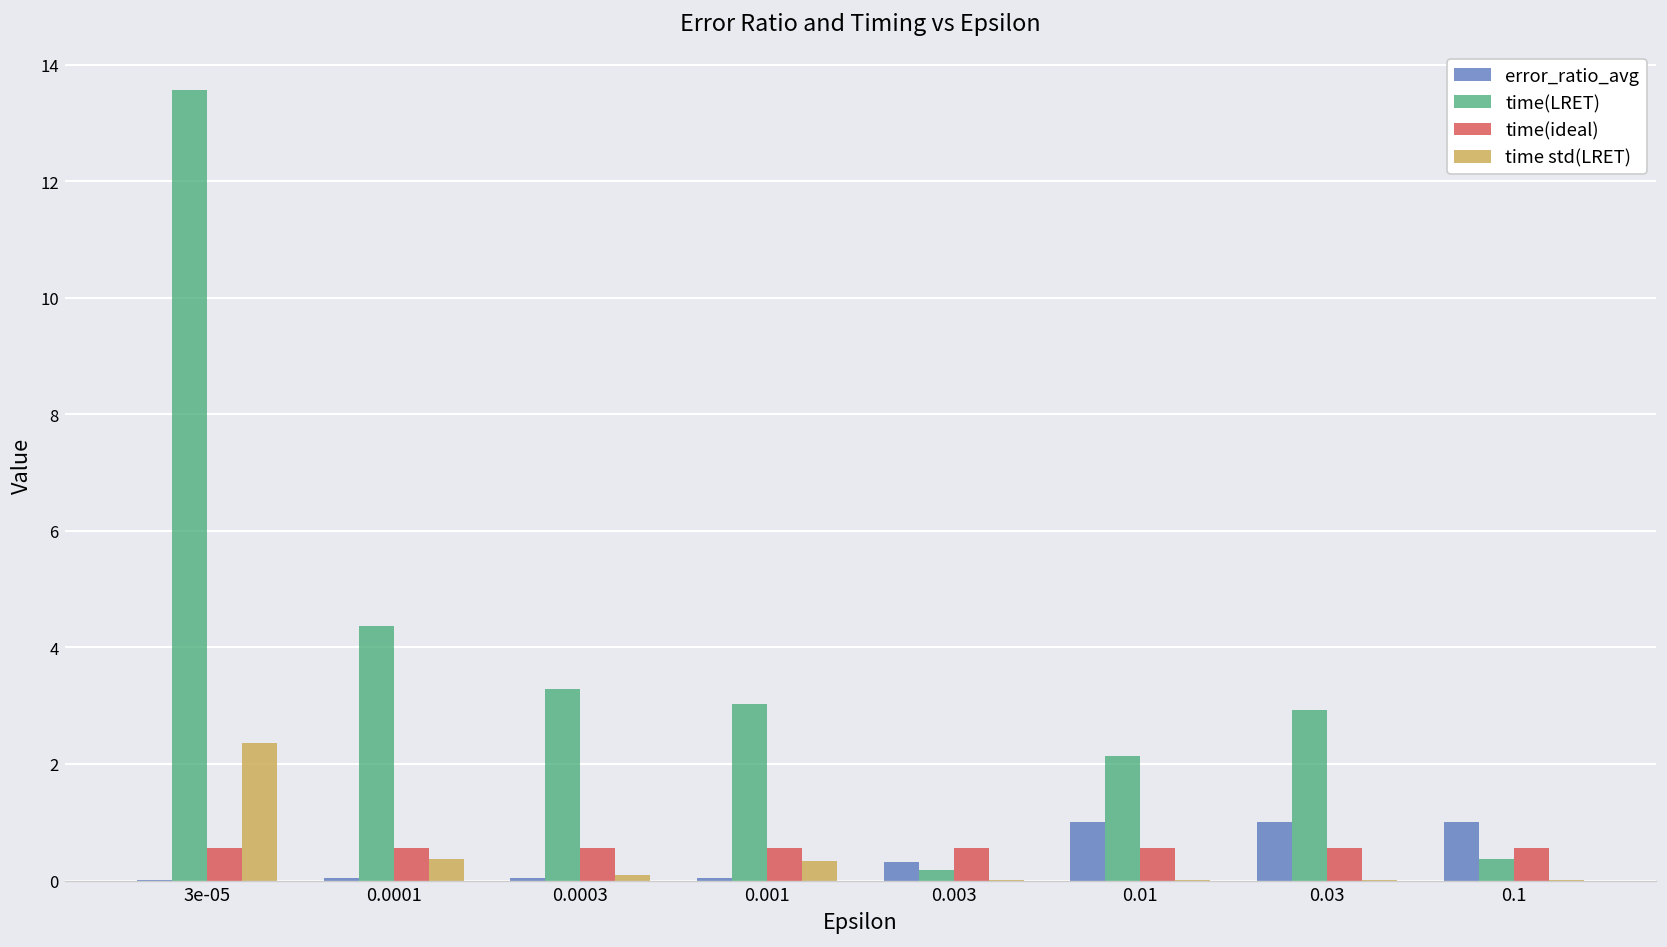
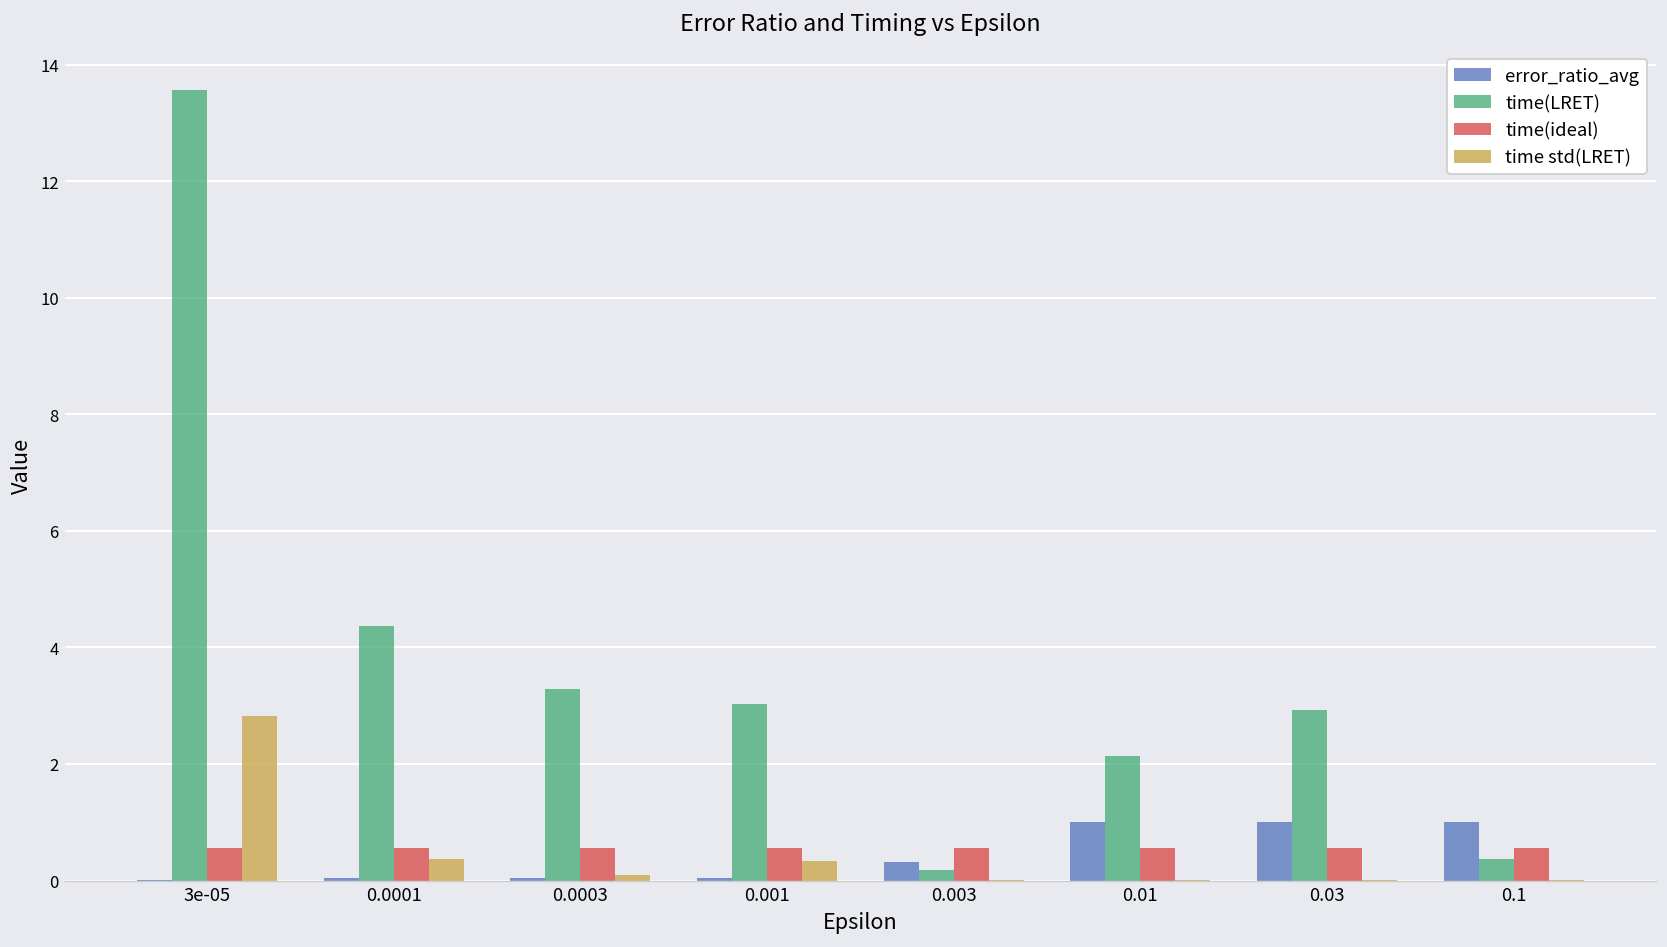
  {
    "error_ratio_avg": {
      "0.003": 0.3,
      "0.01": 1.0,
      "0.03": 1.0,
      "0.1": 1.0
    },
    "time(LRET)": {
      "3e-05": 13.6,
      "0.0001": 4.4,
      "0.0003": 3.3,
      "0.001": 3.0,
      "0.003": 0.2,
      "0.01": 2.1,
      "0.03": 2.9,
      "0.1": 0.4
    },
    "time(ideal)": {
      "3e-05": 0.6,
      "0.0001": 0.6,
      "0.0003": 0.6,
      "0.001": 0.6,
      "0.003": 0.6,
      "0.01": 0.6,
      "0.03": 0.6,
      "0.1": 0.6
    },
    "time std(LRET)": {
-     "3e-05": 2.4,
+     "3e-05": 2.8,
      "0.0001": 0.4,
      "0.0003": 0.1,
      "0.001": 0.3
    }
  }
